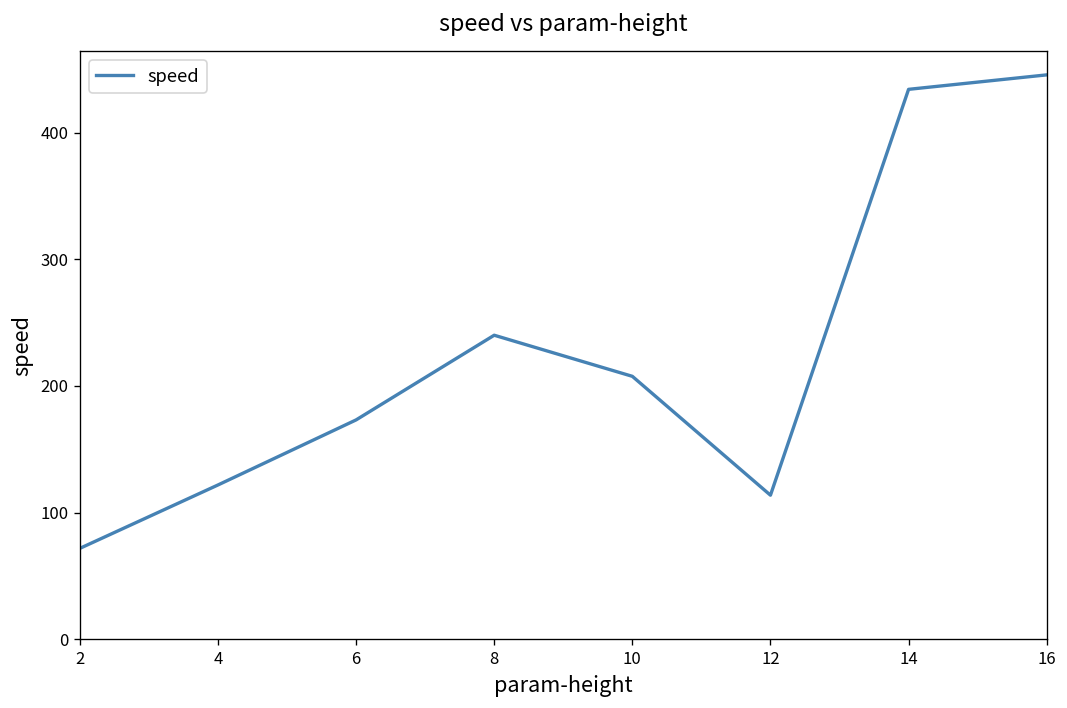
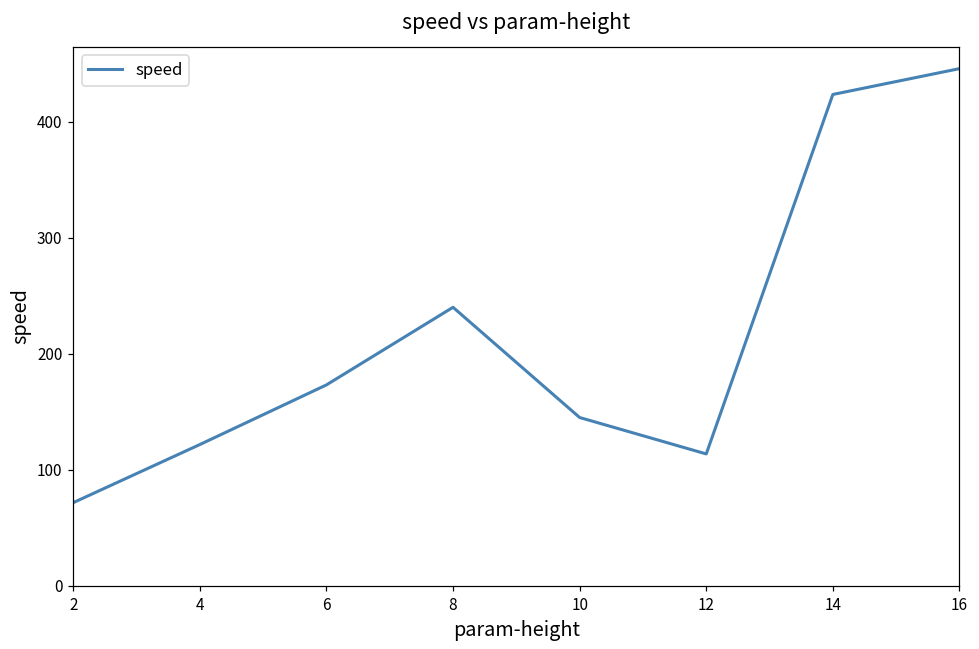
  {
    "2": 72,
    "4": 122,
    "6": 173,
    "8": 240,
-   "10": 208,
+   "10": 145,
    "12": 114,
-   "14": 434,
+   "14": 423,
    "16": 446
  }
